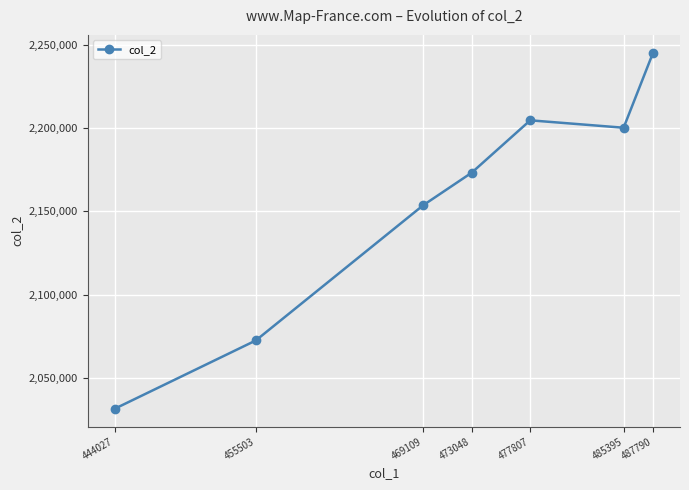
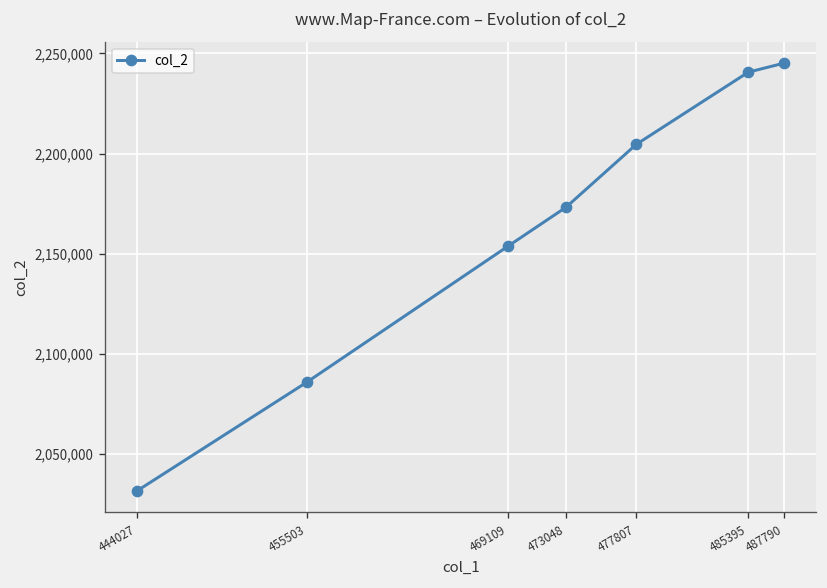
  {
    "444027": "2,032,000",
-   "455503": "2,073,000",
+   "455503": "2,086,000",
    "469109": "2,154,000",
    "473048": "2,173,000",
    "477807": "2,205,000",
-   "485395": "2,200,000",
+   "485395": "2,241,000",
    "487790": "2,245,000"
  }
